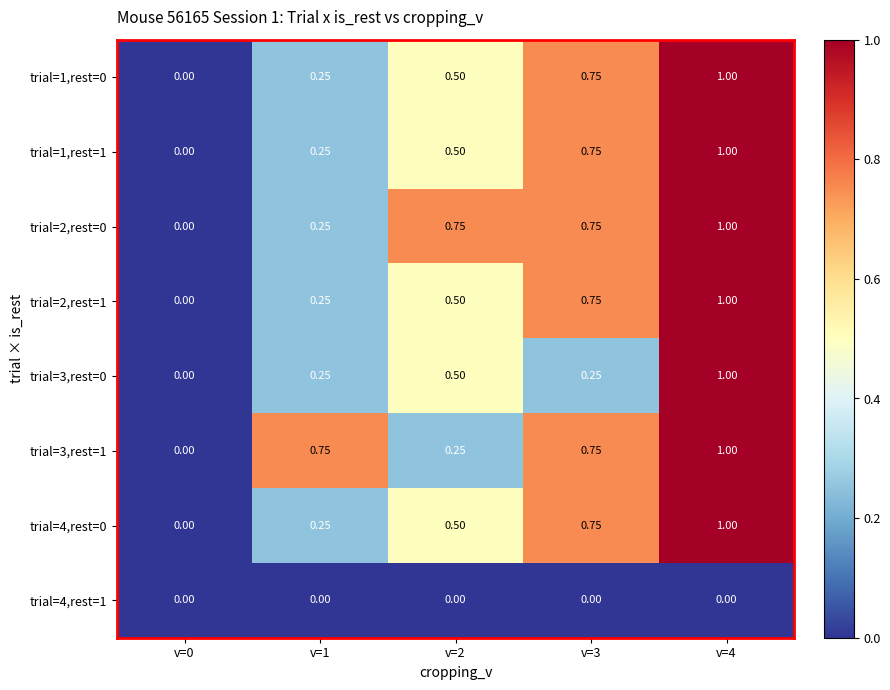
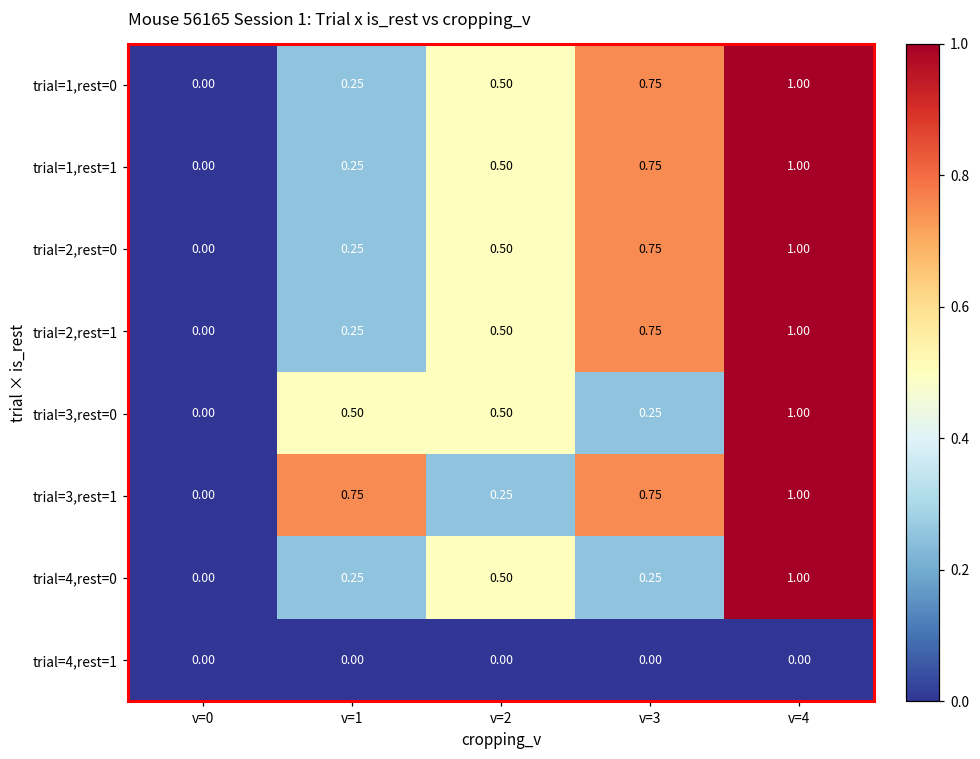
  {
    "trial=1,rest=0": {
      "v=0": 0.00,
      "v=1": 0.25,
      "v=2": 0.50,
      "v=3": 0.75,
      "v=4": 1.00
    },
    "trial=1,rest=1": {
      "v=0": 0.00,
      "v=1": 0.25,
      "v=2": 0.50,
      "v=3": 0.75,
      "v=4": 1.00
    },
    "trial=2,rest=0": {
      "v=0": 0.00,
      "v=1": 0.25,
-     "v=2": 0.75,
+     "v=2": 0.50,
      "v=3": 0.75,
      "v=4": 1.00
    },
    "trial=2,rest=1": {
      "v=0": 0.00,
      "v=1": 0.25,
      "v=2": 0.50,
      "v=3": 0.75,
      "v=4": 1.00
    },
    "trial=3,rest=0": {
      "v=0": 0.00,
-     "v=1": 0.25,
+     "v=1": 0.50,
      "v=2": 0.50,
      "v=3": 0.25,
      "v=4": 1.00
    },
    "trial=3,rest=1": {
      "v=0": 0.00,
      "v=1": 0.75,
      "v=2": 0.25,
      "v=3": 0.75,
      "v=4": 1.00
    },
    "trial=4,rest=0": {
      "v=0": 0.00,
      "v=1": 0.25,
      "v=2": 0.50,
-     "v=3": 0.75,
+     "v=3": 0.25,
      "v=4": 1.00
    },
    "trial=4,rest=1": {
      "v=0": 0.00,
      "v=1": 0.00,
      "v=2": 0.00,
      "v=3": 0.00,
      "v=4": 0.00
    }
  }
